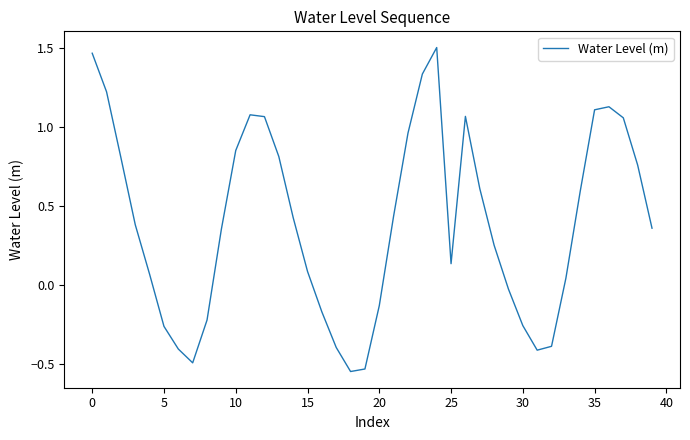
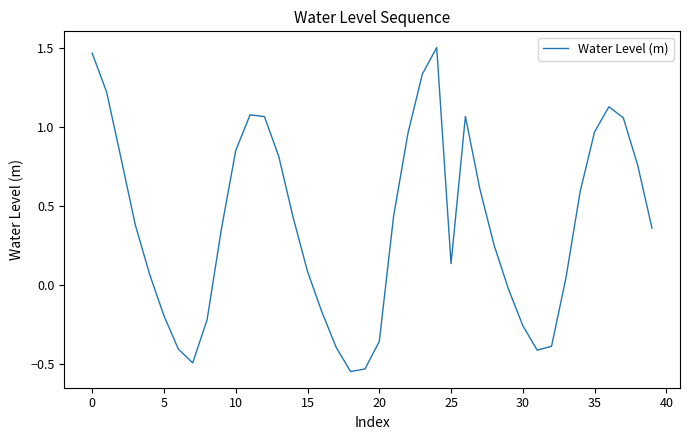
  {
    "0": 1.47,
-   "5": -0.26,
+   "5": -0.19,
    "10": 0.85,
    "15": 0.09,
-   "20": -0.13,
+   "20": -0.35,
    "25": 0.14,
    "30": -0.25,
-   "35": 1.11
+   "35": 0.97
  }
